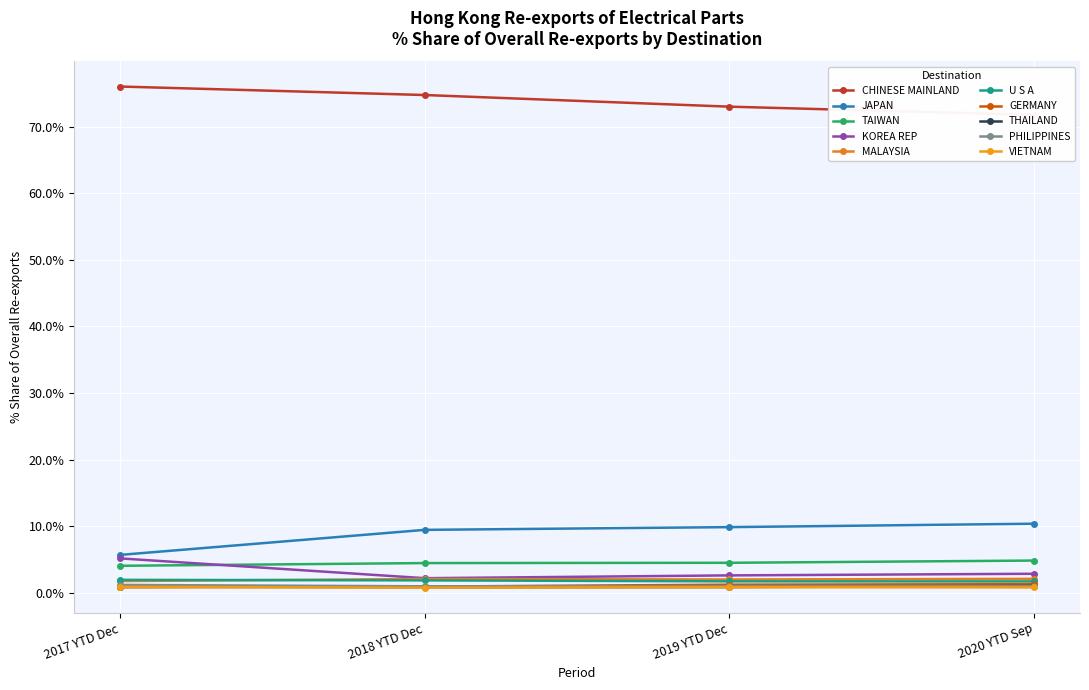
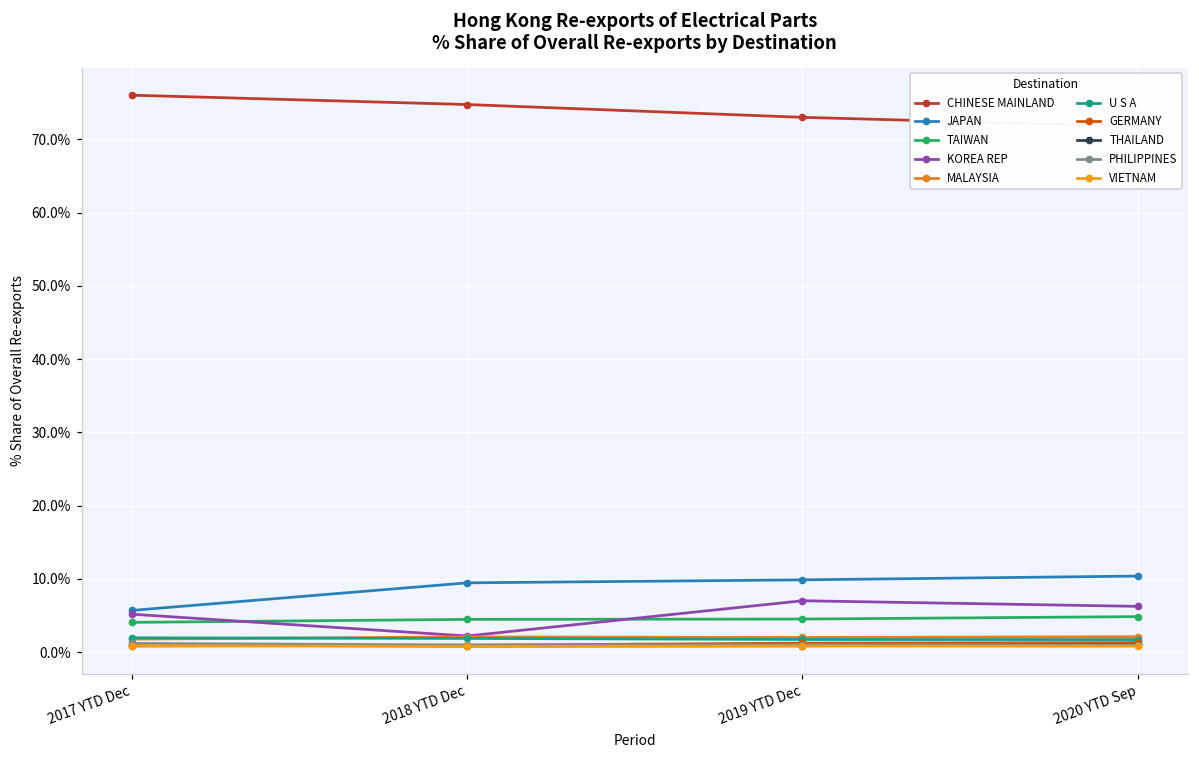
  {
    "JAPAN": {
      "2017 YTD Dec": "6%",
      "2018 YTD Dec": "9%",
      "2019 YTD Dec": "10%",
      "2020 YTD Sep": "10%"
    },
    "KOREA REP": {
      "2017 YTD Dec": "5%",
-     "2019 YTD Dec": "3%",
-     "2020 YTD Sep": "3%"
+     "2019 YTD Dec": "7%",
+     "2020 YTD Sep": "6%"
    }
  }
